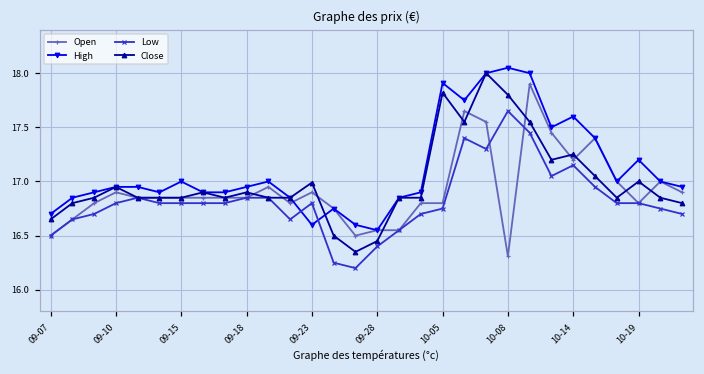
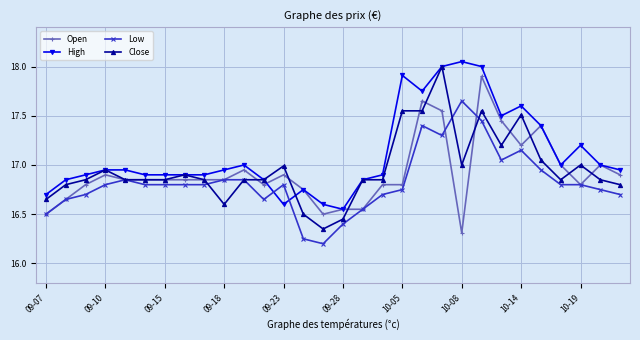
  {
    "Open": {
      "09-10": 16.9,
      "09-23": 16.9,
      "10-05": 16.8,
      "10-08": 16.3,
      "10-14": 17.2
    },
    "High": {
      "09-07": 16.7,
-     "09-15": 17.0,
+     "09-15": 16.9,
      "09-18": 17.0,
      "09-23": 16.6,
      "10-05": 17.9,
      "10-08": 18.1,
      "10-14": 17.6,
      "10-19": 17.2
    },
    "Low": {
      "09-10": 16.8,
      "09-15": 16.8,
      "09-23": 16.8,
      "09-28": 16.4,
      "10-05": 16.8,
      "10-08": 17.7,
      "10-14": 17.2
    },
    "Close": {
      "09-07": 16.7,
-     "09-18": 16.9,
+     "09-18": 16.6,
      "09-23": 17.0,
      "09-28": 16.5,
-     "10-05": 17.8,
-     "10-08": 17.8,
-     "10-14": 17.3,
+     "10-05": 17.6,
+     "10-08": 17.0,
+     "10-14": 17.5,
      "10-19": 17.0
    }
  }
